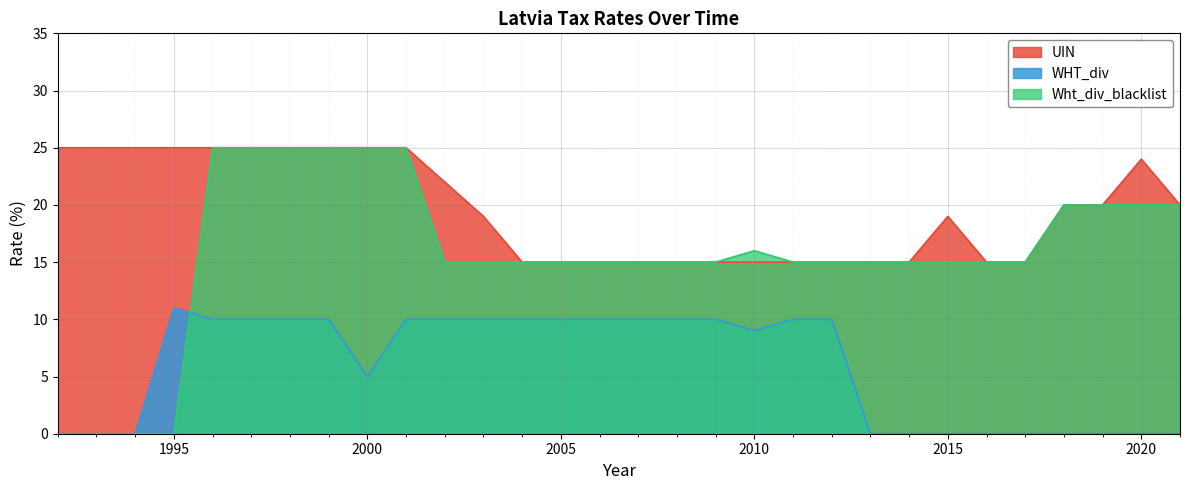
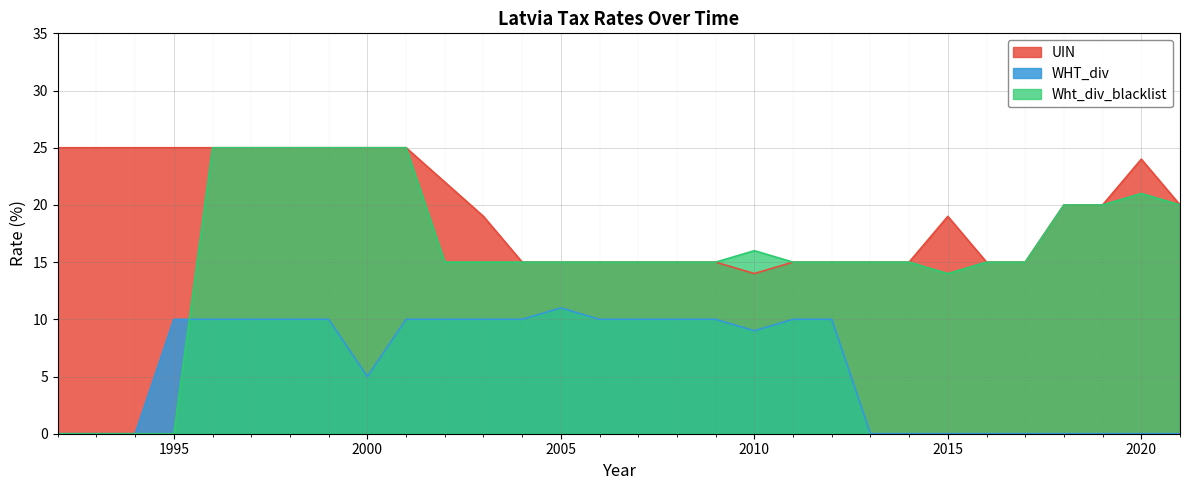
  {
    "UIN": {
      "1995": 25,
-     "2010": 15,
+     "2010": 14,
      "2015": 19,
      "2020": 24
    },
    "WHT_div": {
-     "1995": 11,
+     "1995": 10,
      "2000": 5,
-     "2005": 10,
+     "2005": 11,
      "2010": 9,
      "2015": 0,
      "2020": 0
    },
    "Wht_div_blacklist": {
      "1995": 0,
      "2010": 16,
-     "2015": 15,
-     "2020": 20
+     "2015": 14,
+     "2020": 21
    }
  }
